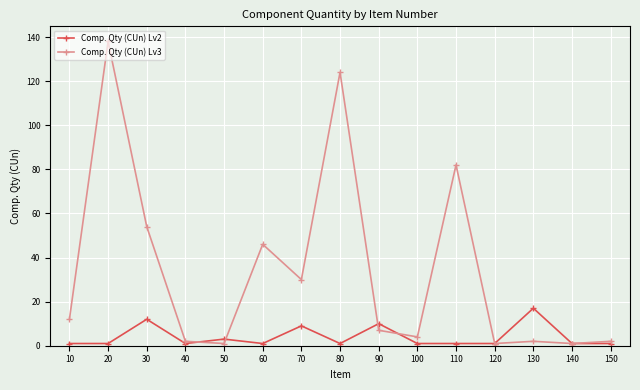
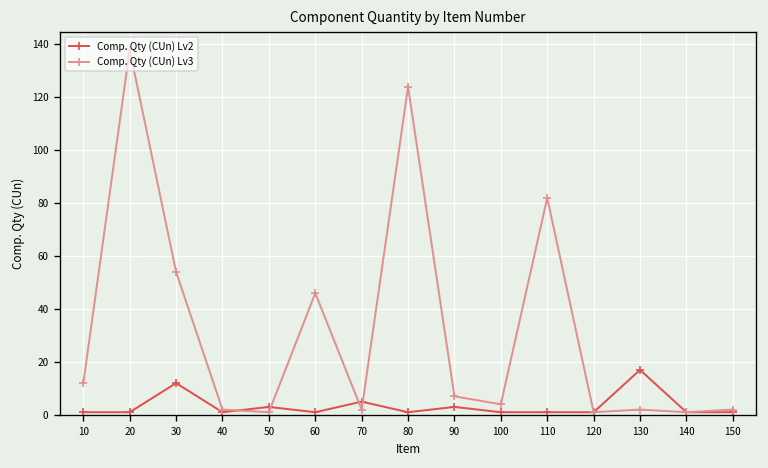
  {
    "Comp. Qty (CUn) Lv2": {
      "10": 1,
      "20": 1,
      "30": 12,
      "50": 3,
      "60": 1,
-     "70": 9,
+     "70": 5,
      "80": 1,
-     "90": 10,
+     "90": 3,
      "100": 1,
      "110": 1,
      "130": 17
    },
    "Comp. Qty (CUn) Lv3": {
      "10": 12,
      "30": 54,
      "50": 1,
      "60": 46,
-     "70": 30,
+     "70": 2,
      "80": 124,
      "90": 7,
      "100": 4,
      "110": 82,
      "130": 2
    }
  }
